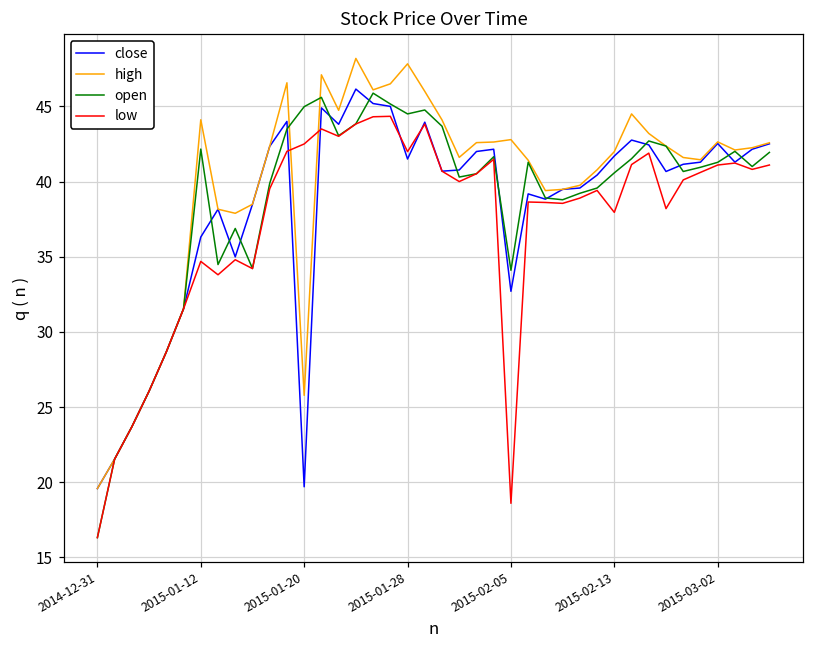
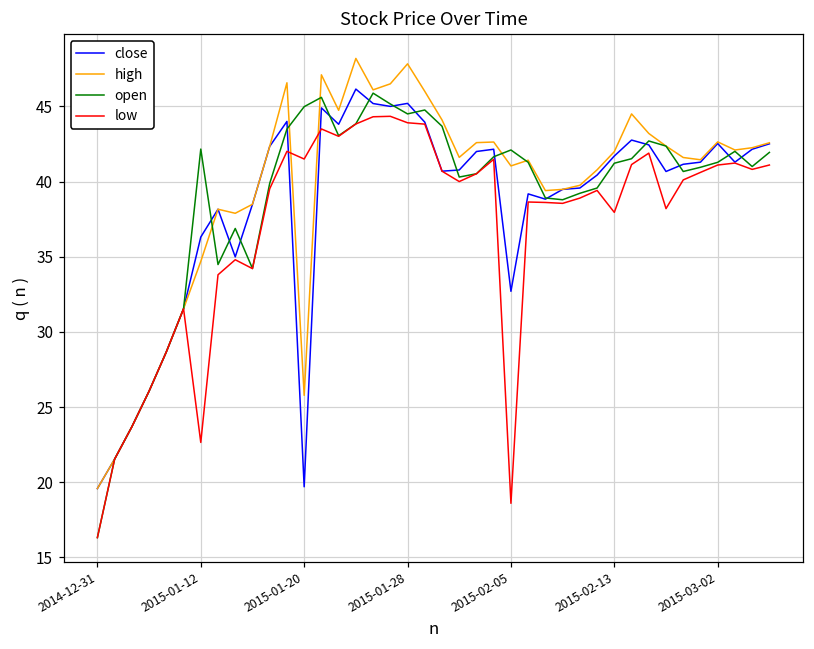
  {
    "close": {
      "2015-01-12": 36.3,
      "2015-01-20": 19.7,
-     "2015-01-28": 41.5,
+     "2015-01-28": 45.2,
      "2015-02-05": 32.7,
      "2015-02-13": 41.7
    },
    "high": {
-     "2015-01-12": 44.1,
+     "2015-01-12": 34.7,
      "2015-01-20": 25.8,
      "2015-01-28": 47.8,
-     "2015-02-05": 42.8,
+     "2015-02-05": 41.0,
      "2015-02-13": 42.0
    },
    "open": {
      "2015-01-12": 42.2,
      "2015-01-20": 45.0,
      "2015-01-28": 44.5,
-     "2015-02-05": 34.1,
-     "2015-02-13": 40.6
+     "2015-02-05": 42.1,
+     "2015-02-13": 41.2
    },
    "low": {
-     "2015-01-12": 34.7,
-     "2015-01-20": 42.5,
-     "2015-01-28": 42.0,
+     "2015-01-12": 22.7,
+     "2015-01-20": 41.5,
+     "2015-01-28": 43.9,
      "2015-02-05": 18.6,
      "2015-02-13": 38.0
    }
  }
